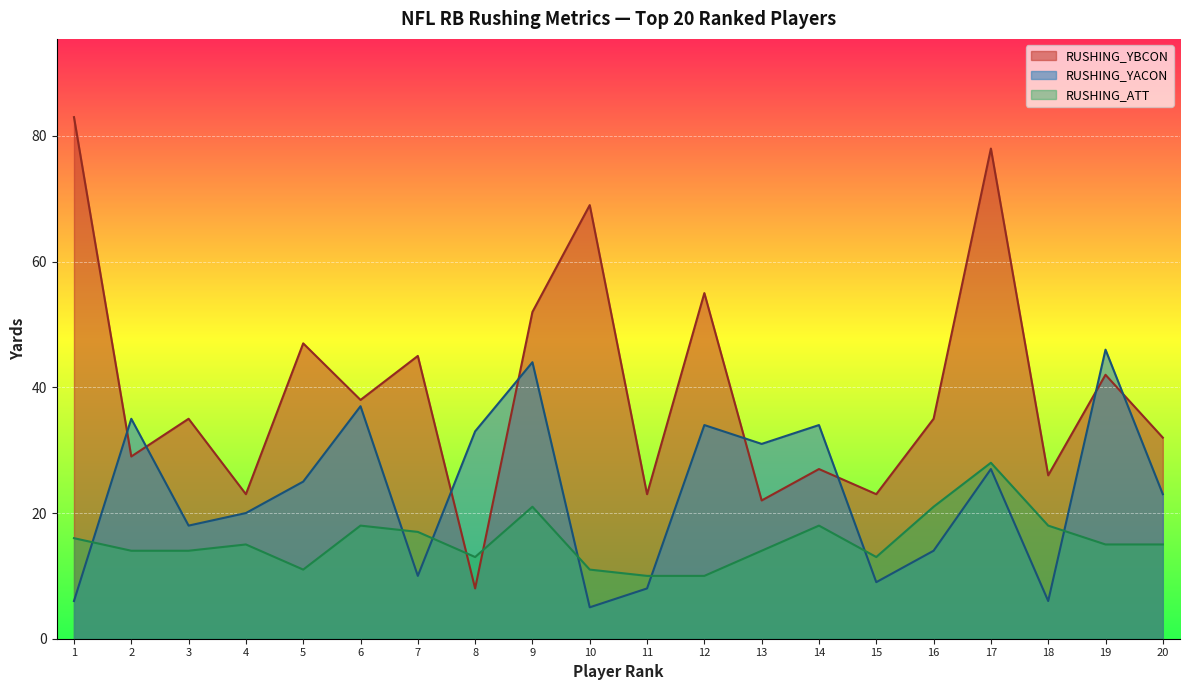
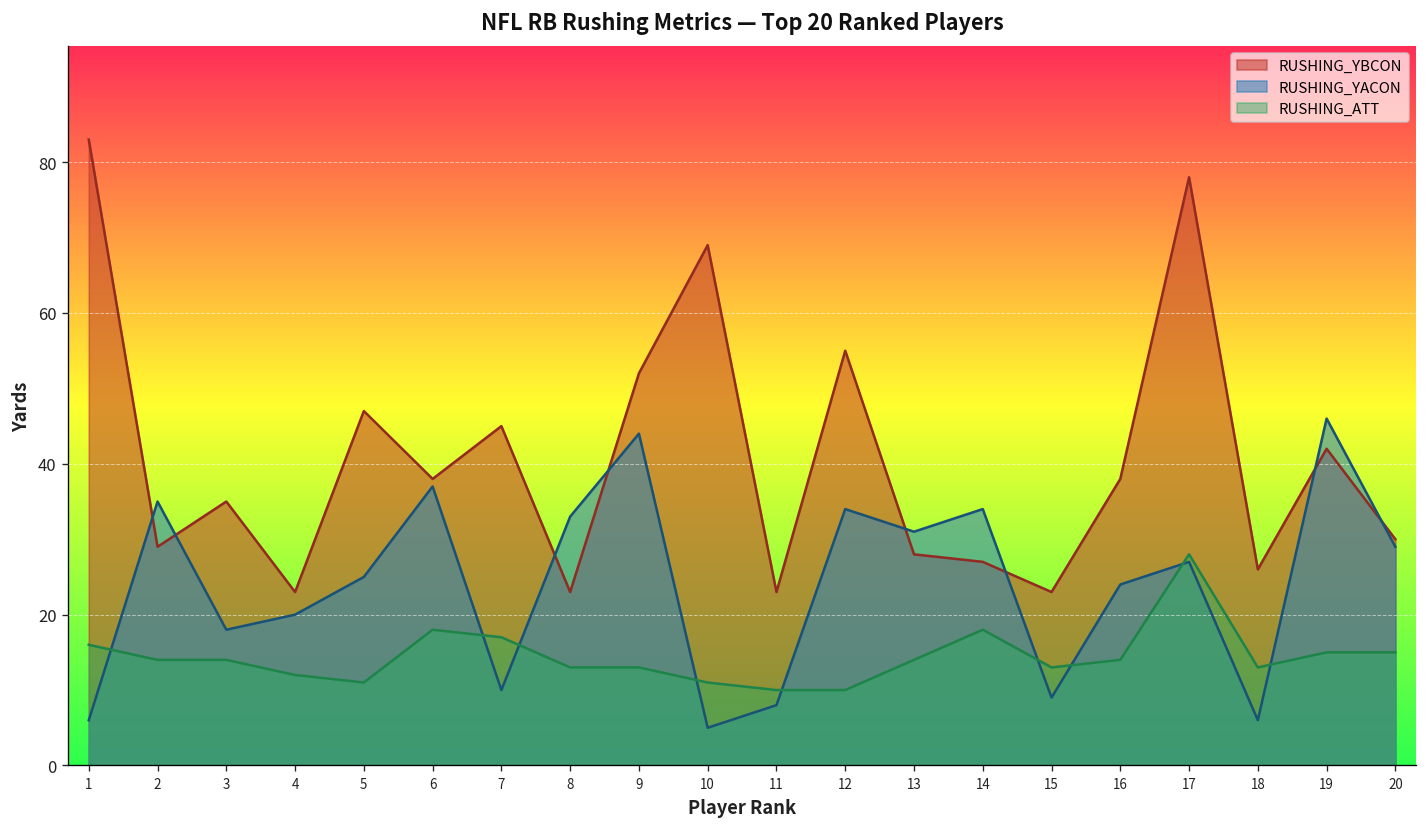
  {
    "RUSHING_YBCON": {
      "1": 83,
      "2": 29,
      "3": 35,
      "4": 23,
      "5": 47,
      "6": 38,
      "7": 45,
-     "8": 8,
+     "8": 23,
      "9": 52,
      "10": 69,
      "11": 23,
      "12": 55,
-     "13": 22,
+     "13": 28,
      "14": 27,
      "15": 23,
-     "16": 35,
+     "16": 38,
      "17": 78,
      "18": 26,
      "19": 42,
-     "20": 32
+     "20": 30
    },
    "RUSHING_YACON": {
      "1": 6,
      "2": 35,
      "3": 18,
      "4": 20,
      "5": 25,
      "6": 37,
      "7": 10,
      "8": 33,
      "9": 44,
      "10": 5,
      "11": 8,
      "12": 34,
      "13": 31,
      "14": 34,
      "15": 9,
-     "16": 14,
+     "16": 24,
      "17": 27,
      "18": 6,
      "19": 46,
-     "20": 23
+     "20": 29
    },
    "RUSHING_ATT": {
      "1": 16,
      "2": 14,
      "3": 14,
-     "4": 15,
+     "4": 12,
      "5": 11,
      "6": 18,
      "7": 17,
      "8": 13,
-     "9": 21,
+     "9": 13,
      "10": 11,
      "11": 10,
      "12": 10,
      "13": 14,
      "14": 18,
      "15": 13,
-     "16": 21,
+     "16": 14,
      "17": 28,
-     "18": 18,
+     "18": 13,
      "19": 15,
      "20": 15
    }
  }
